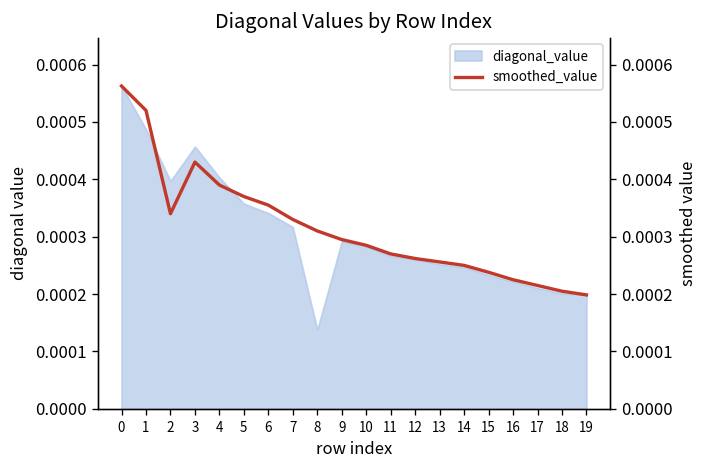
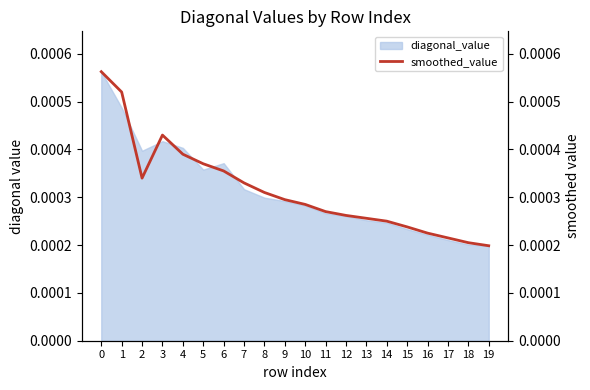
  {
    "diagonal_value": {
      "0": 0.00056,
      "1": 0.00049,
      "2": 0.00040,
-     "3": 0.00046,
+     "3": 0.00042,
      "4": 0.00040,
      "5": 0.00036,
-     "6": 0.00034,
+     "6": 0.00037,
      "7": 0.00032,
-     "8": 0.00014,
+     "8": 0.00030,
      "9": 0.00029,
      "10": 0.00028,
      "11": 0.00027,
      "12": 0.00026,
      "13": 0.00025,
      "14": 0.00025,
      "15": 0.00023,
      "16": 0.00022,
      "17": 0.00021,
      "18": 0.00020,
      "19": 0.00020
    },
    "smoothed_value": {
      "0": 0.00056,
      "1": 0.00052,
      "2": 0.00034,
      "3": 0.00043,
      "4": 0.00039,
      "5": 0.00037,
      "6": 0.00036,
      "7": 0.00033,
      "8": 0.00031,
      "9": 0.00030,
      "10": 0.00029,
      "11": 0.00027,
      "12": 0.00026,
      "13": 0.00026,
      "14": 0.00025,
      "15": 0.00024,
      "16": 0.00023,
      "17": 0.00022,
      "18": 0.00021,
      "19": 0.00020
    }
  }
